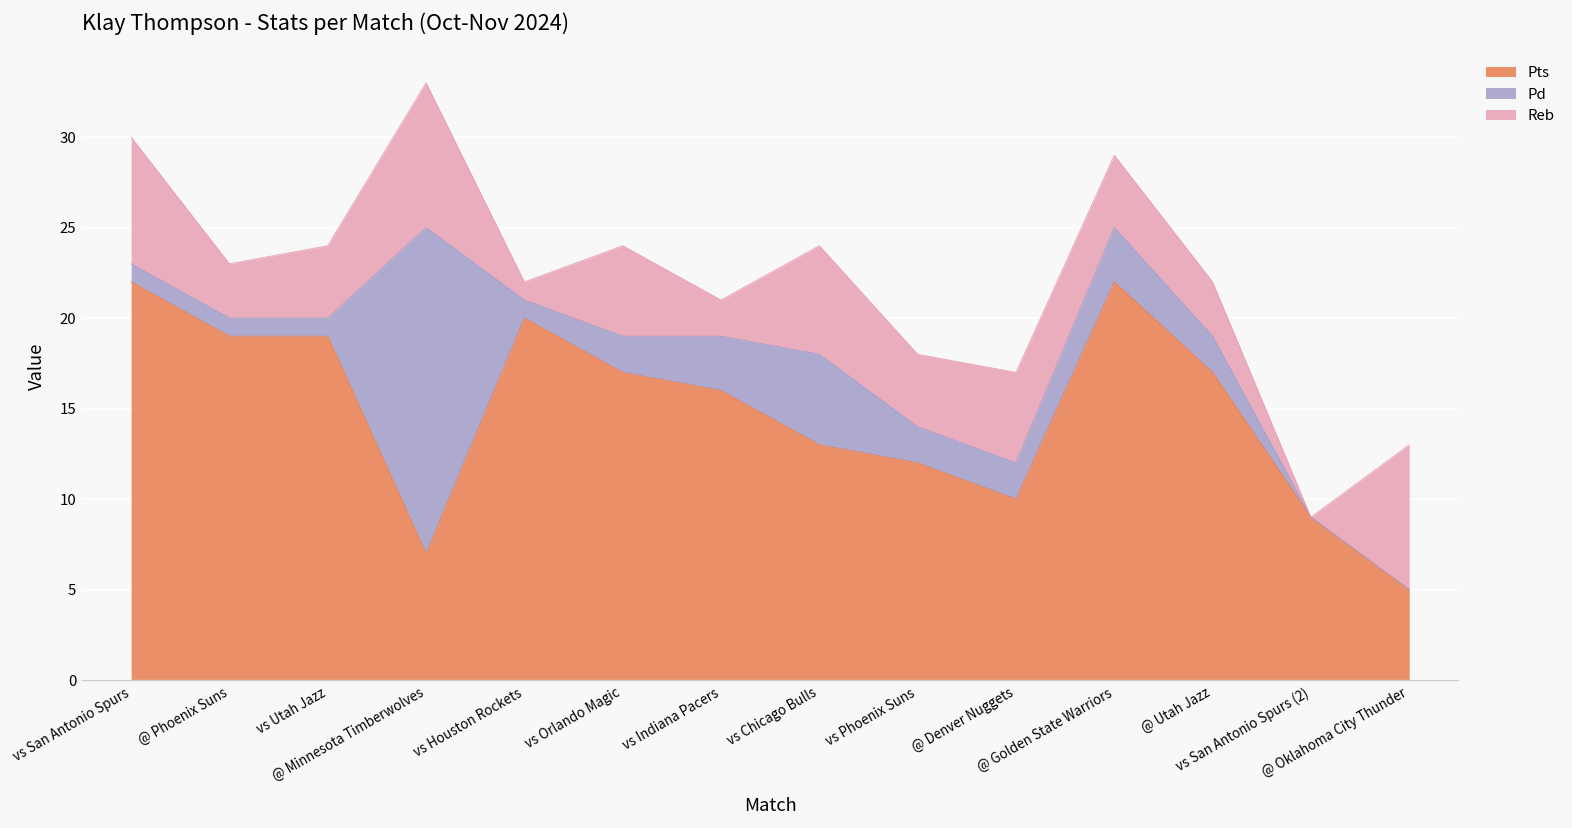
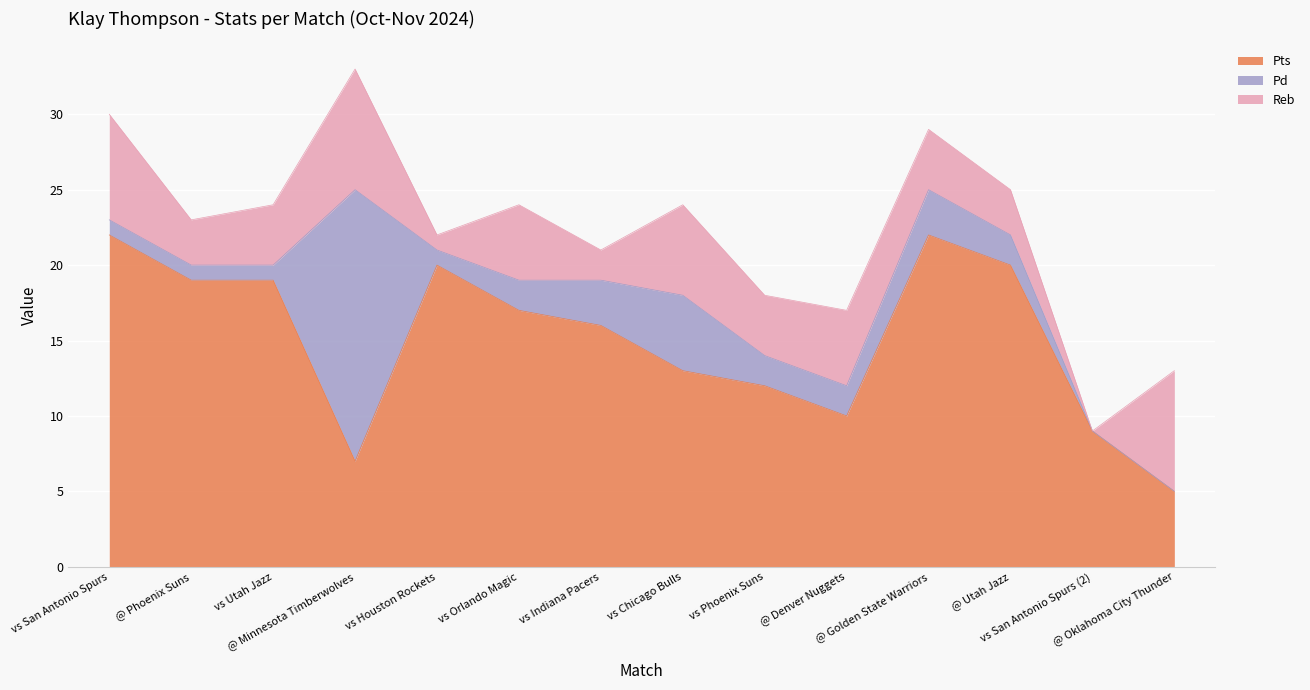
  {
    "Pts": {
      "vs San Antonio Spurs": 22,
      "@ Phoenix Suns": 19,
      "vs Utah Jazz": 19,
      "@ Minnesota Timberwolves": 7,
      "vs Houston Rockets": 20,
      "vs Orlando Magic": 17,
      "vs Indiana Pacers": 16,
      "vs Chicago Bulls": 13,
      "vs Phoenix Suns": 12,
      "@ Denver Nuggets": 10,
      "@ Golden State Warriors": 22,
-     "@ Utah Jazz": 17
+     "@ Utah Jazz": 20
    },
    "Pd": {
      "vs San Antonio Spurs": 1,
      "@ Phoenix Suns": 1,
      "vs Utah Jazz": 1,
      "@ Minnesota Timberwolves": 18,
      "vs Houston Rockets": 1,
      "vs Orlando Magic": 2,
      "vs Indiana Pacers": 3,
      "vs Chicago Bulls": 5,
      "vs Phoenix Suns": 2,
      "@ Denver Nuggets": 2,
      "@ Golden State Warriors": 3,
      "@ Utah Jazz": 2
    },
    "Reb": {
      "vs San Antonio Spurs": 7,
      "@ Phoenix Suns": 3,
      "vs Utah Jazz": 4,
      "@ Minnesota Timberwolves": 8,
      "vs Houston Rockets": 1,
      "vs Orlando Magic": 5,
      "vs Indiana Pacers": 2,
      "vs Chicago Bulls": 6,
      "vs Phoenix Suns": 4,
      "@ Denver Nuggets": 5,
      "@ Golden State Warriors": 4,
      "@ Utah Jazz": 3,
      "@ Oklahoma City Thunder": 8
    }
  }
